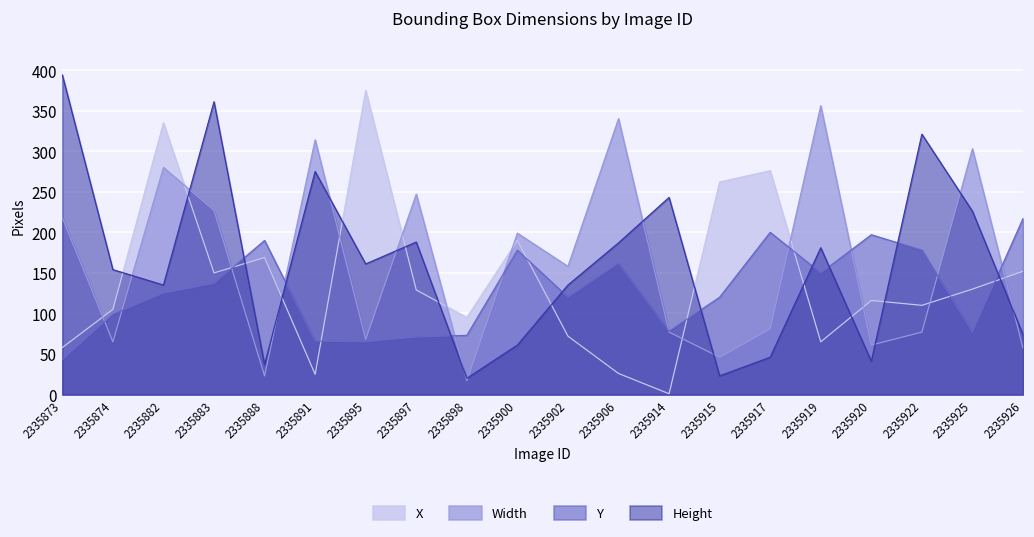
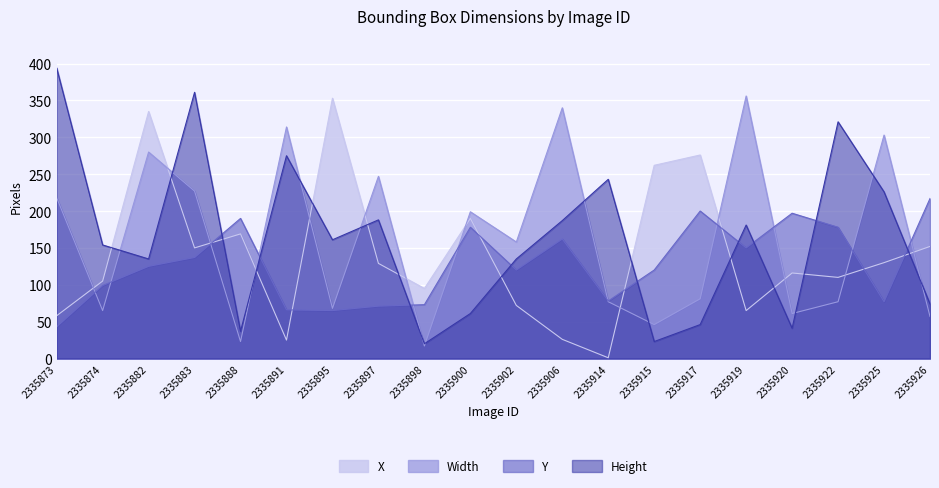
  {
    "X": {
      "2335873": 60,
      "2335874": 110,
      "2335882": 340,
      "2335883": 150,
      "2335888": 170,
      "2335891": 30,
-     "2335895": 380,
+     "2335895": 350,
      "2335897": 130,
      "2335898": 100,
      "2335900": 190,
      "2335902": 70,
      "2335906": 30,
      "2335914": 0,
      "2335915": 260,
      "2335917": 280,
      "2335919": 70,
      "2335920": 120,
      "2335922": 110,
      "2335925": 130,
      "2335926": 150
    }
  }
